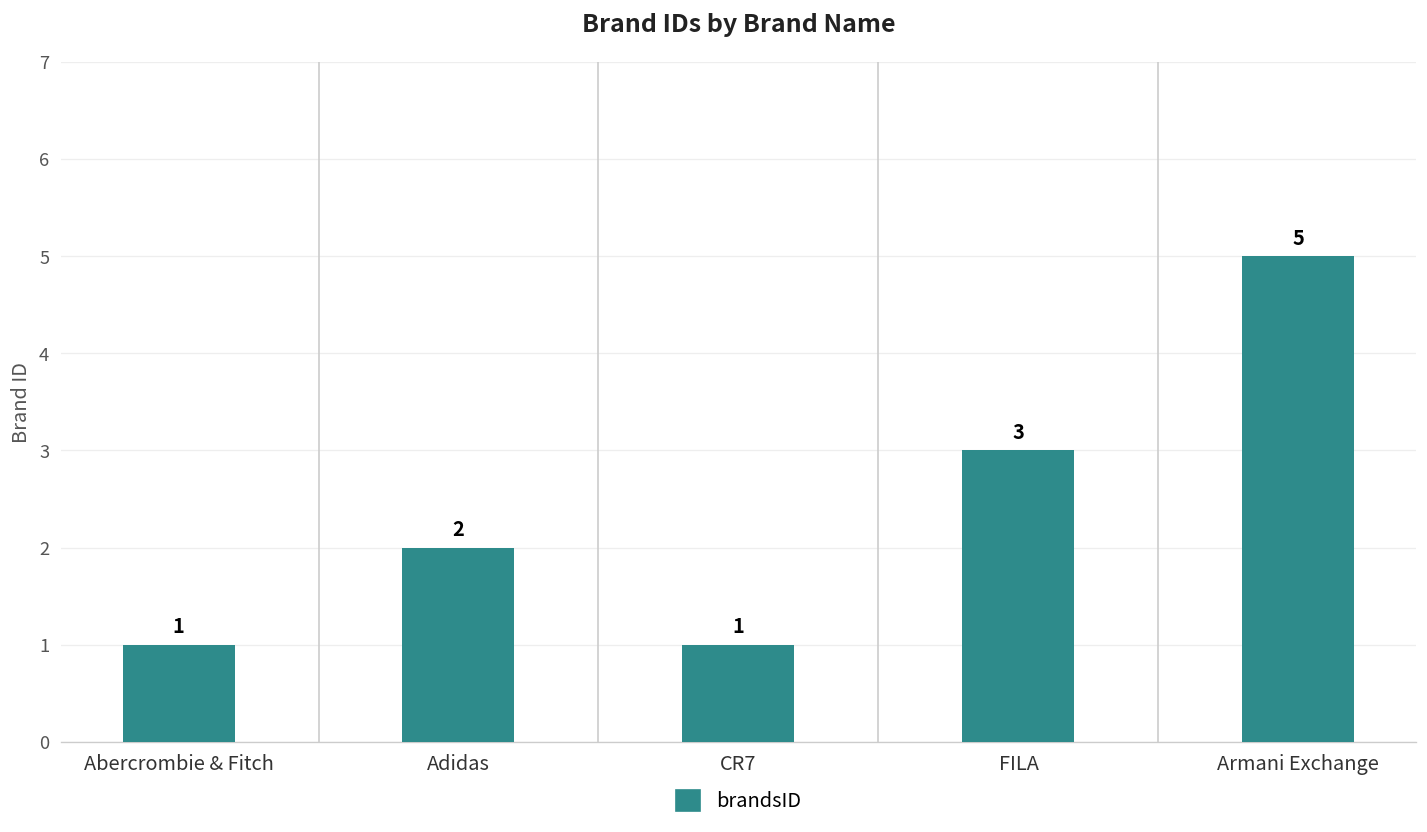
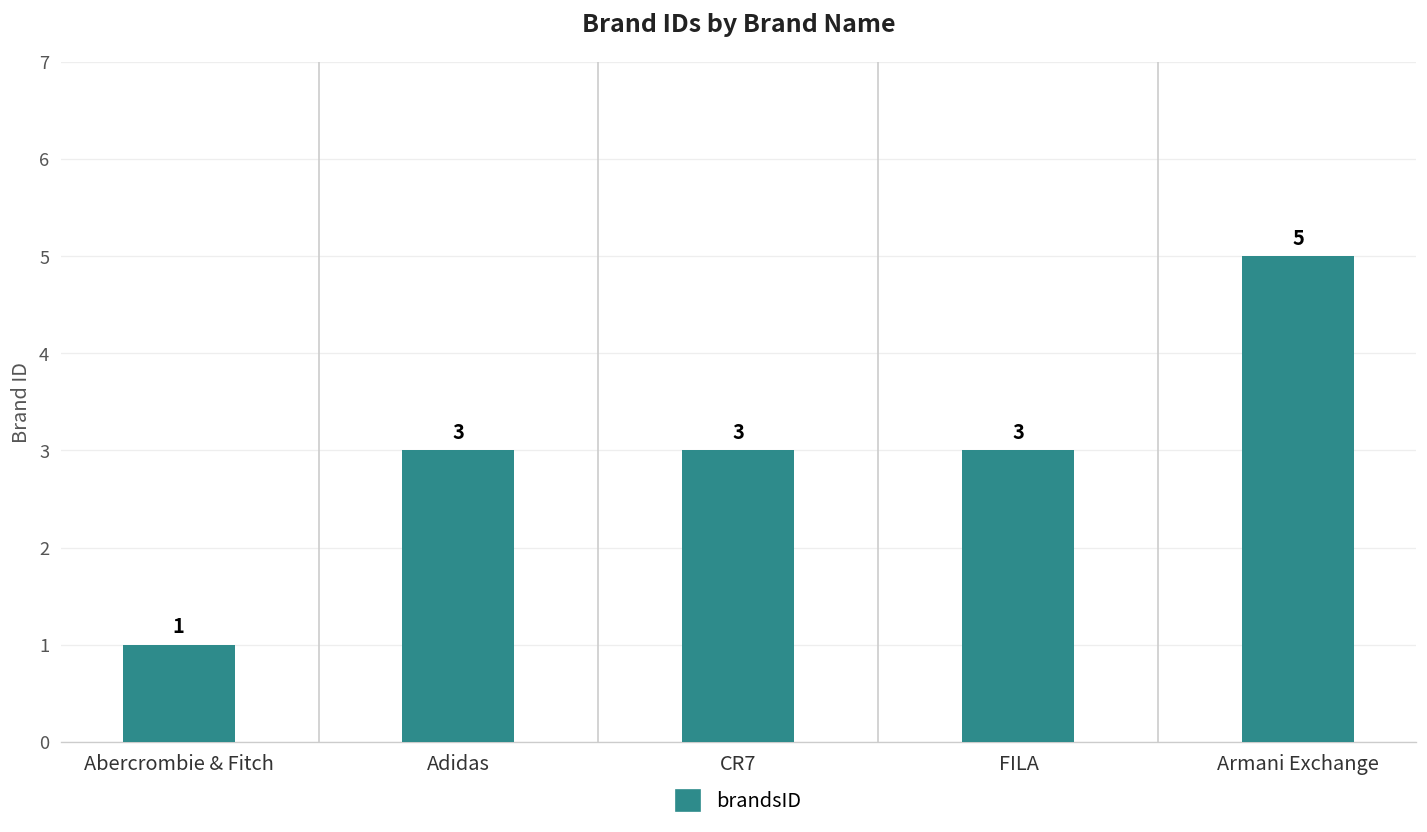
  {
    "Abercrombie & Fitch": 1,
-   "Adidas": 2,
-   "CR7": 1,
+   "Adidas": 3,
+   "CR7": 3,
    "FILA": 3,
    "Armani Exchange": 5
  }
